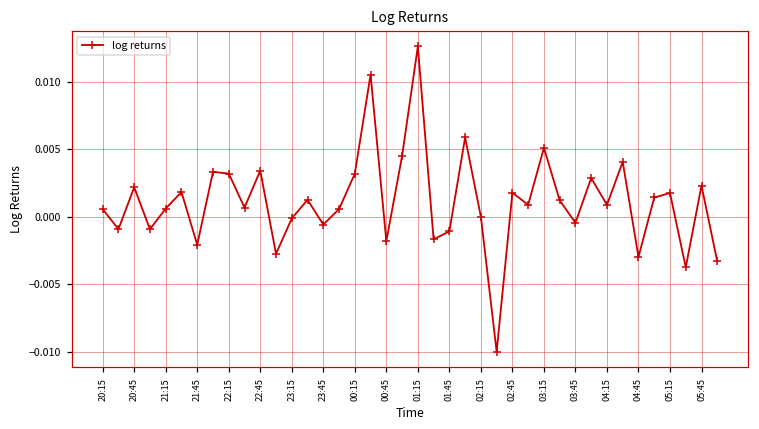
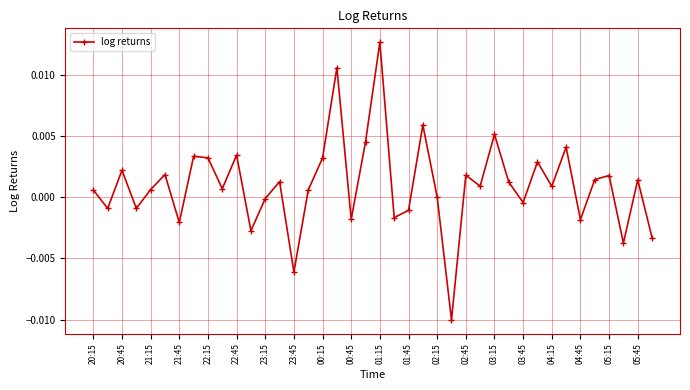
  {
    "20:15": 0.0006,
    "20:45": 0.0022,
    "21:15": 0.0006,
    "21:45": -0.0021,
    "22:15": 0.0032,
    "22:45": 0.0034,
    "23:15": -0.0001,
-   "23:45": -0.0006,
+   "23:45": -0.0061,
    "00:15": 0.0032,
    "00:45": -0.0018,
    "01:15": 0.0126,
    "01:45": -0.0011,
    "02:15": 0.0000,
    "02:45": 0.0018,
    "03:15": 0.0051,
    "03:45": -0.0004,
    "04:15": 0.0009,
-   "04:45": -0.0030,
+   "04:45": -0.0018,
    "05:15": 0.0018,
-   "05:45": 0.0023
+   "05:45": 0.0014
  }
